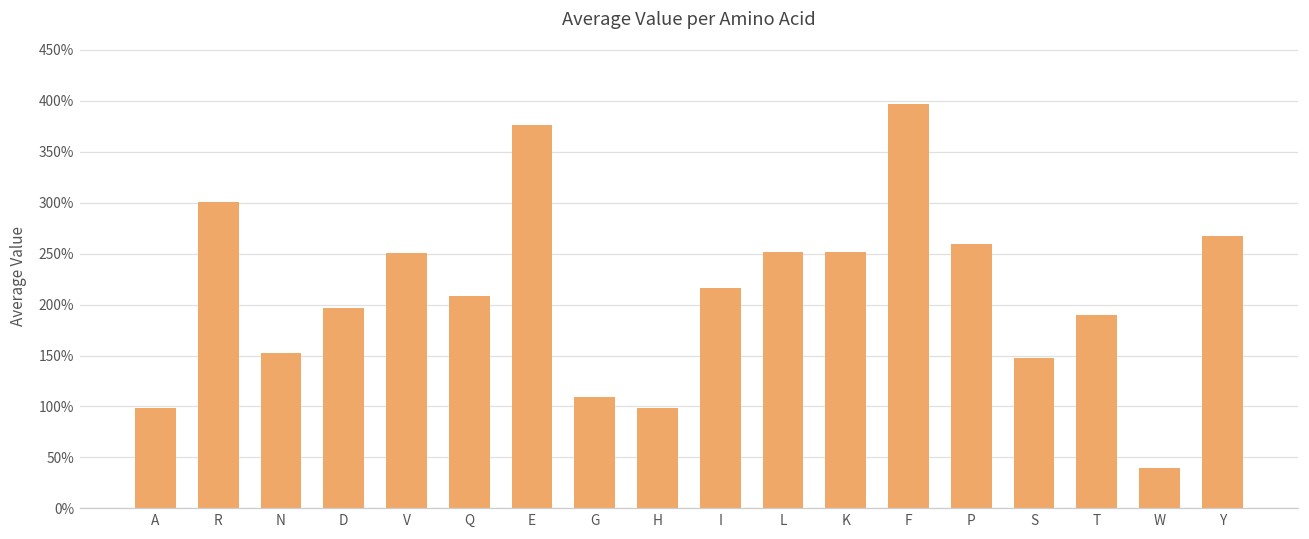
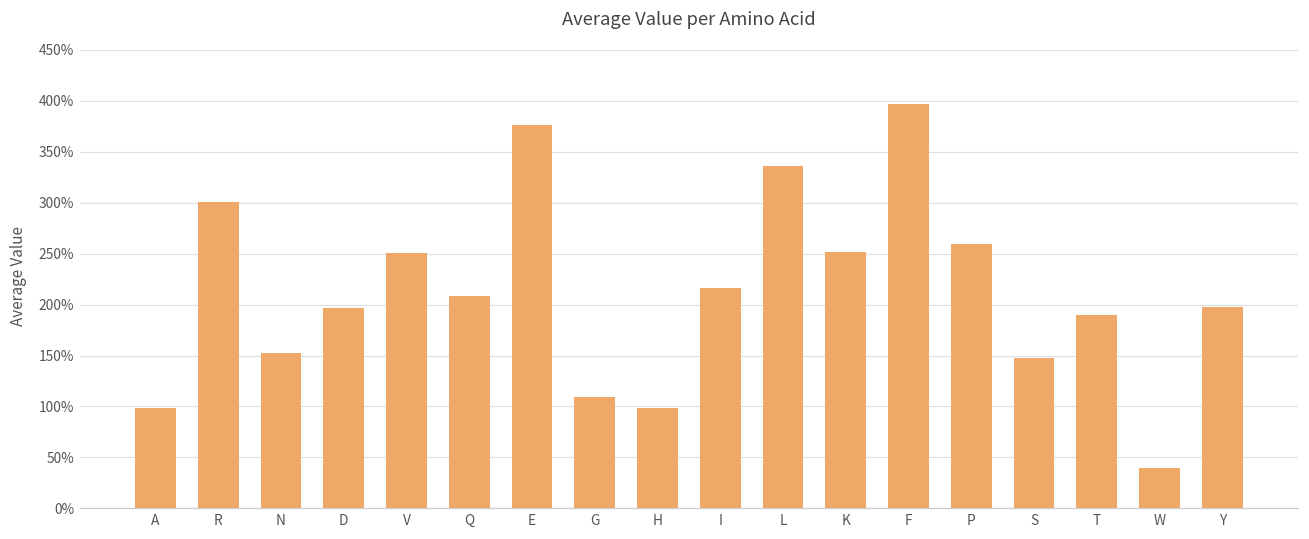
  {
    "A": "100%",
    "R": "300%",
    "N": "150%",
    "D": "200%",
    "V": "250%",
    "Q": "210%",
    "E": "380%",
    "G": "110%",
    "H": "100%",
    "I": "220%",
-   "L": "250%",
+   "L": "340%",
    "K": "250%",
    "F": "400%",
    "P": "260%",
    "S": "150%",
    "T": "190%",
    "W": "40%",
-   "Y": "270%"
+   "Y": "200%"
  }
